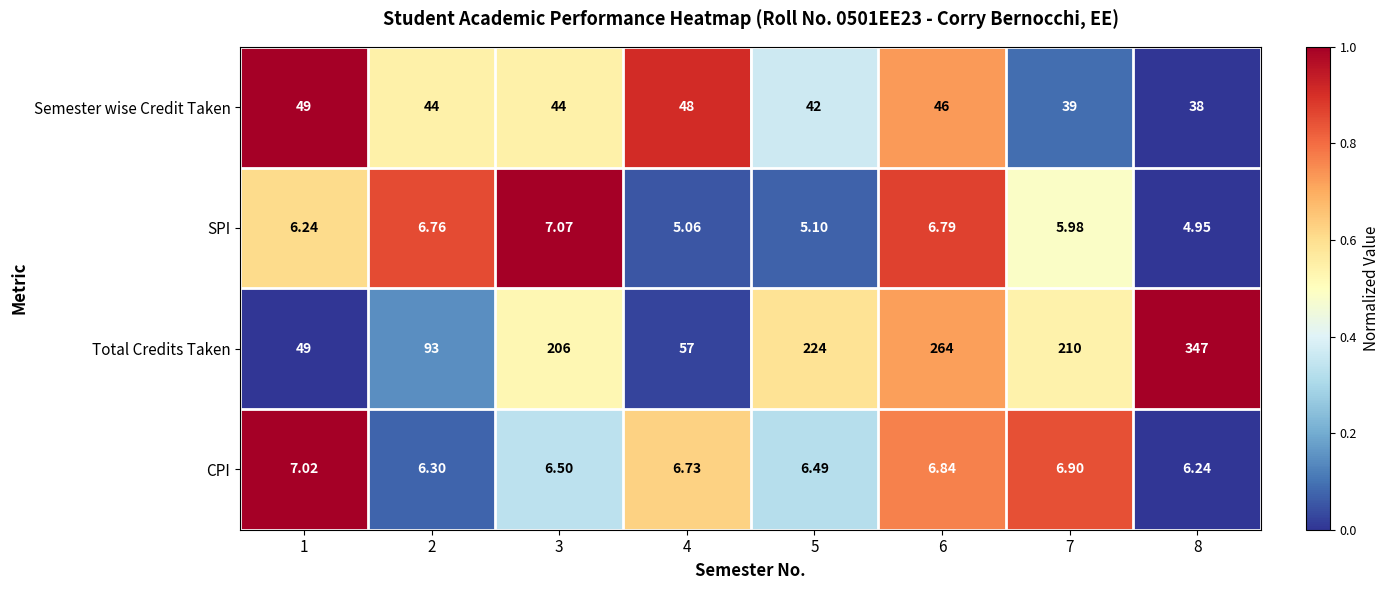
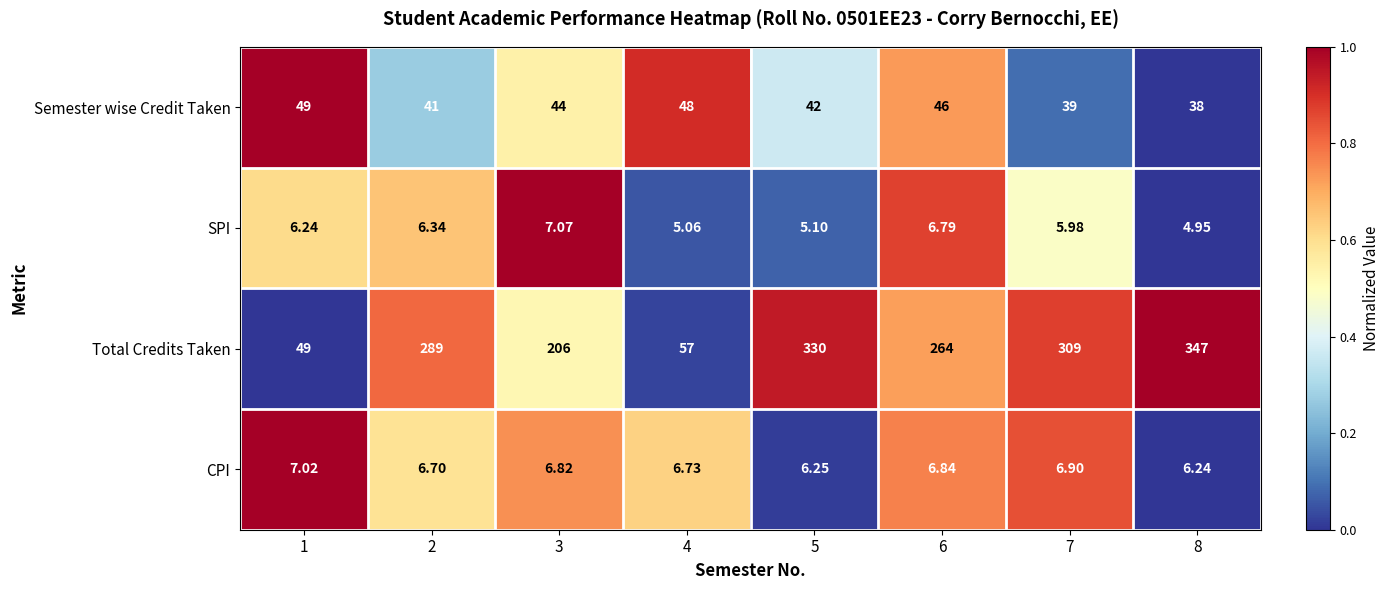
  {
    "Semester wise Credit Taken": {
      "1": 49,
-     "2": 44,
+     "2": 41,
      "3": 44,
      "4": 48,
      "5": 42,
      "6": 46,
      "7": 39,
      "8": 38
    },
    "SPI": {
      "1": 6.24,
-     "2": 6.76,
+     "2": 6.34,
      "3": 7.07,
      "4": 5.06,
      "5": 5.10,
      "6": 6.79,
      "7": 5.98,
      "8": 4.95
    },
    "Total Credits Taken": {
      "1": 49,
-     "2": 93,
+     "2": 289,
      "3": 206,
      "4": 57,
-     "5": 224,
+     "5": 330,
      "6": 264,
-     "7": 210,
+     "7": 309,
      "8": 347
    },
    "CPI": {
      "1": 7.02,
-     "2": 6.30,
-     "3": 6.50,
+     "2": 6.70,
+     "3": 6.82,
      "4": 6.73,
-     "5": 6.49,
+     "5": 6.25,
      "6": 6.84,
      "7": 6.90,
      "8": 6.24
    }
  }
